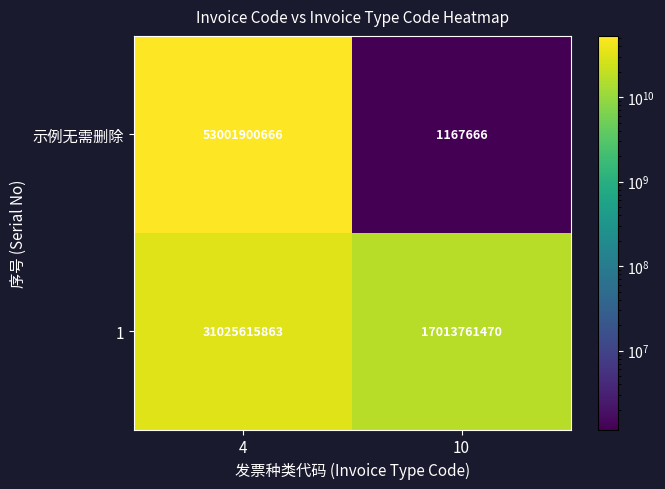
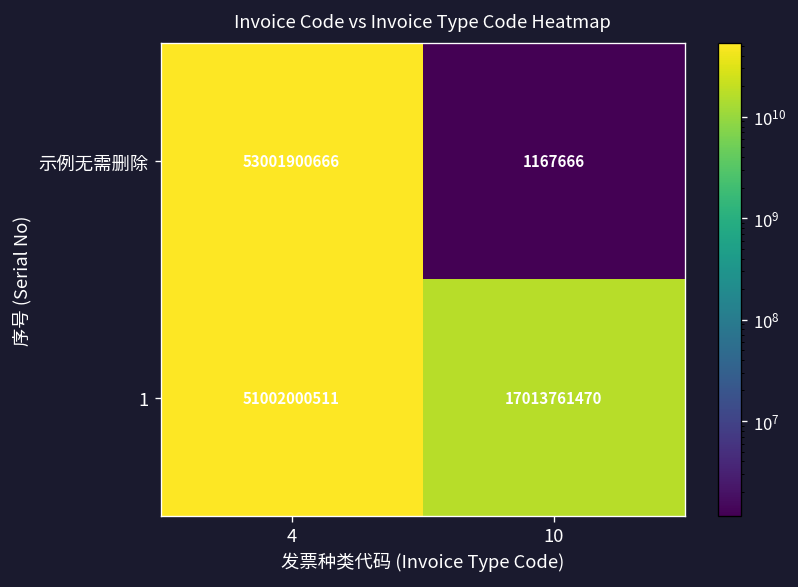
  {
    "示例无需删除": {
      "4": 53001900666,
      "10": 1167666
    },
    "1": {
-     "4": 31025615863,
+     "4": 51002000511,
      "10": 17013761470
    }
  }
